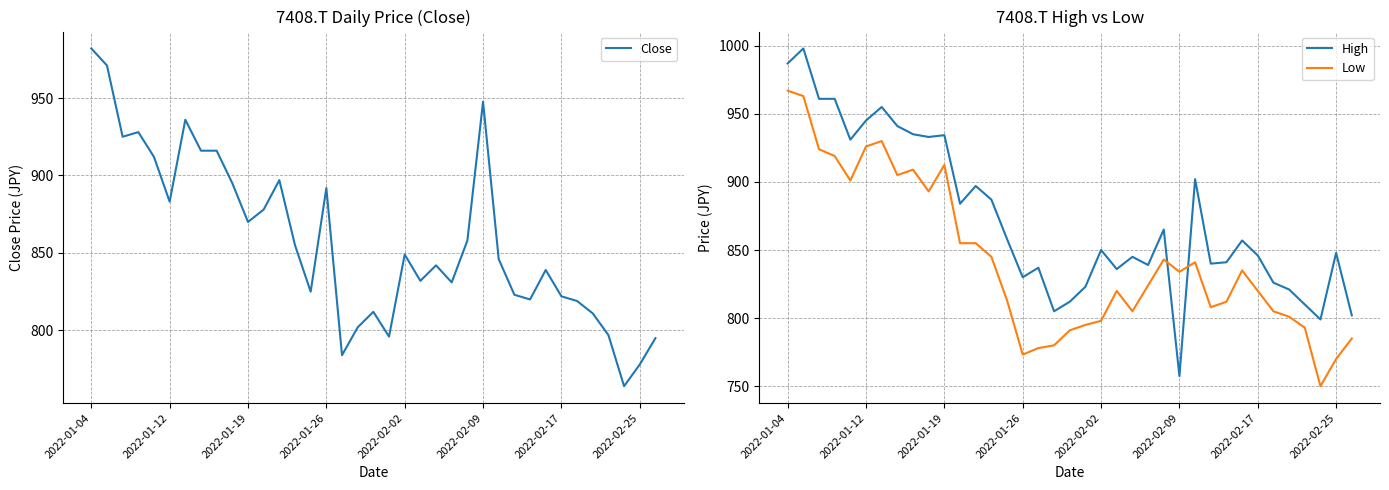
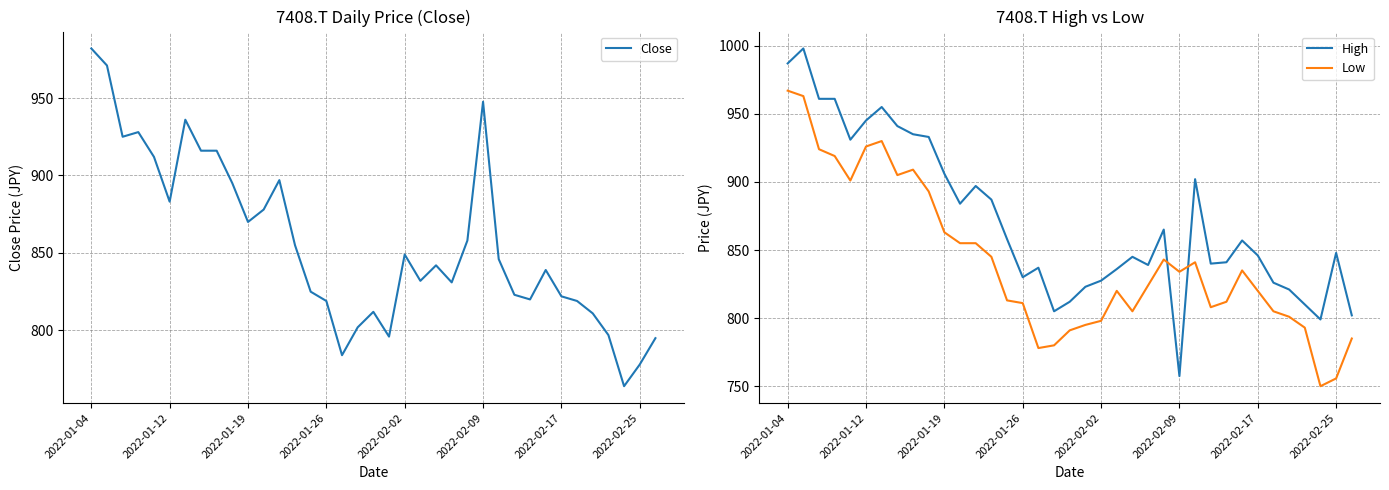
  {
    "7408.T Daily Price (Close)": {
      "2022-01-04": 982,
      "2022-01-12": 883,
      "2022-01-19": 870,
-     "2022-01-26": 892,
+     "2022-01-26": 819,
      "2022-02-02": 849,
      "2022-02-09": 948,
      "2022-02-17": 822,
      "2022-02-25": 778
    },
    "7408.T High vs Low": {
      "High": {
        "2022-01-04": 987,
        "2022-01-12": 945,
-       "2022-01-19": 934,
+       "2022-01-19": 906,
        "2022-01-26": 830,
-       "2022-02-02": 850,
+       "2022-02-02": 828,
        "2022-02-09": 757,
        "2022-02-17": 846,
        "2022-02-25": 848
      },
      "Low": {
        "2022-01-04": 967,
        "2022-01-12": 926,
-       "2022-01-19": 913,
-       "2022-01-26": 773,
+       "2022-01-19": 863,
+       "2022-01-26": 811,
        "2022-02-02": 798,
        "2022-02-09": 834,
        "2022-02-17": 820,
-       "2022-02-25": 770
+       "2022-02-25": 756
      }
    }
  }
